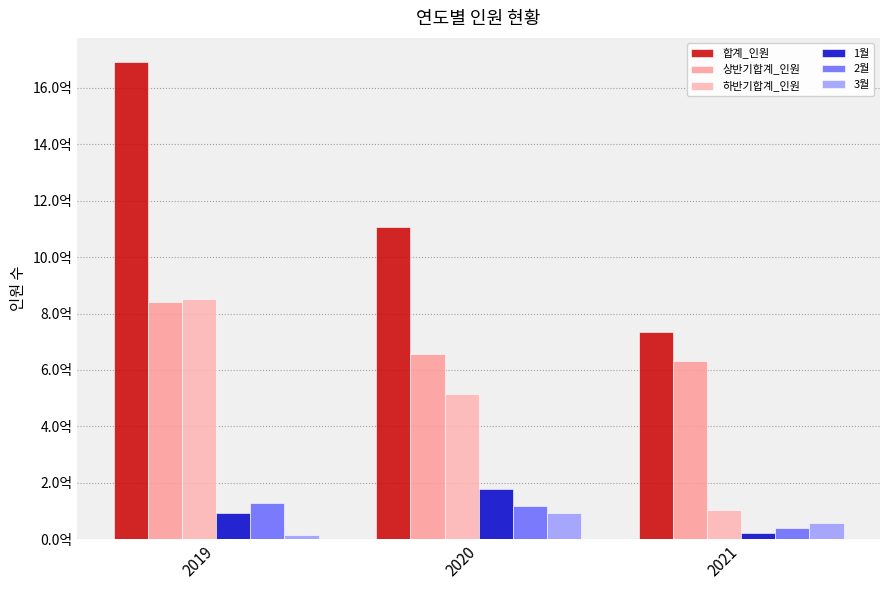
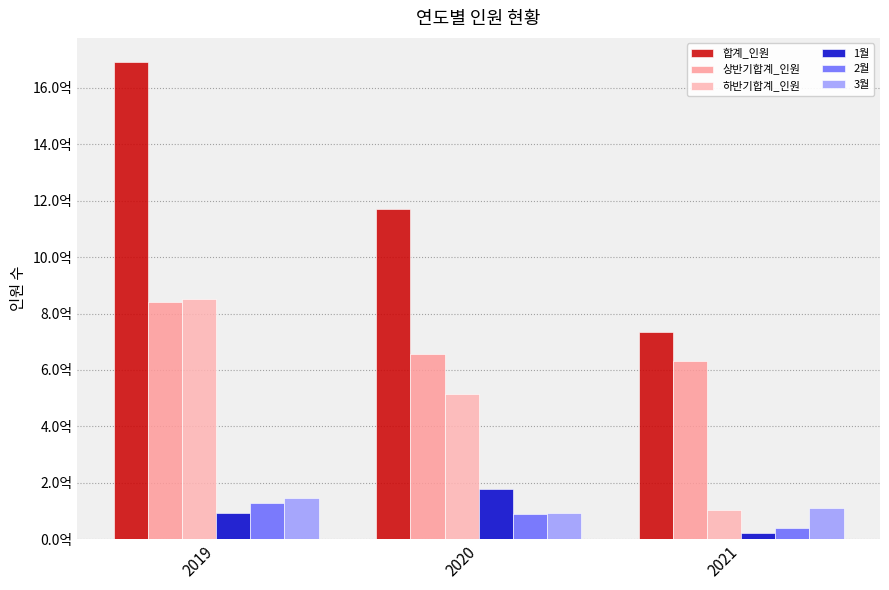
  {
    "합계_인원": {
      "2019": "16.9억",
-     "2020": "11.1억",
+     "2020": "11.7억",
      "2021": "7.4억"
    },
    "1월": {
      "2019": "0.9억",
      "2020": "1.8억",
      "2021": "0.2억"
    },
    "2월": {
      "2019": "1.3억",
-     "2020": "1.2억",
+     "2020": "0.9억",
      "2021": "0.4억"
    },
    "3월": {
-     "2019": "0.2억",
+     "2019": "1.4억",
      "2020": "0.9억",
-     "2021": "0.6억"
+     "2021": "1.1억"
    }
  }
